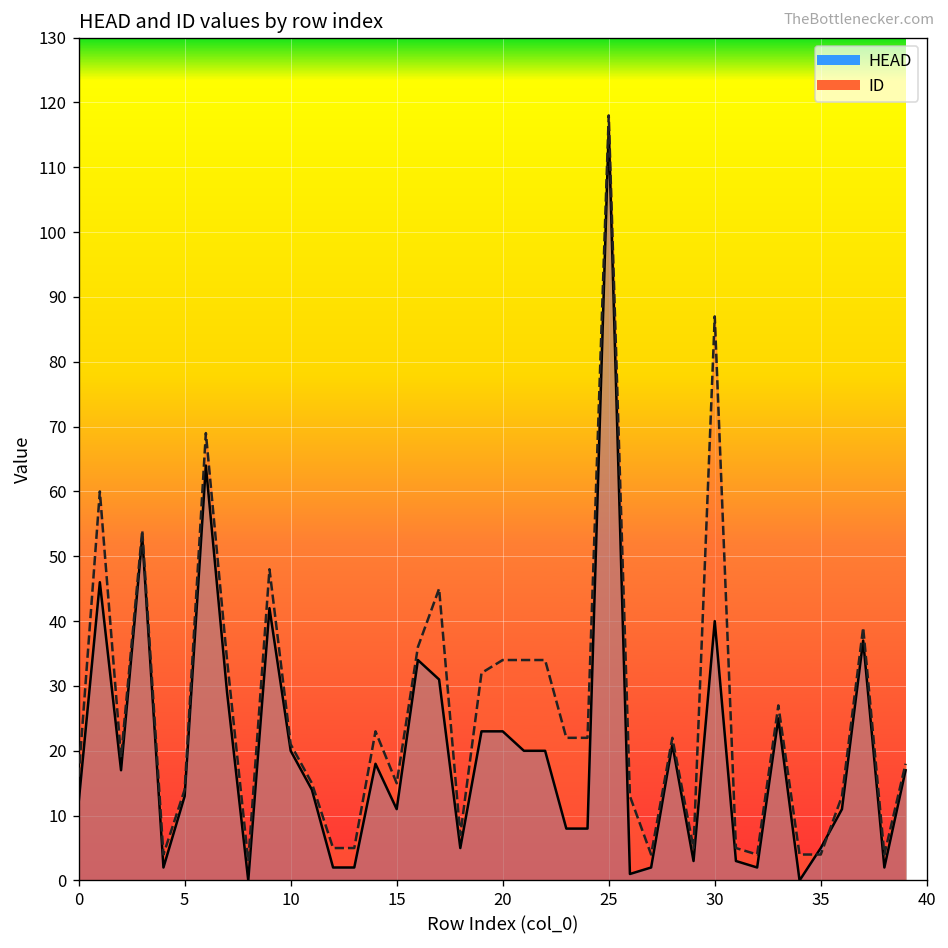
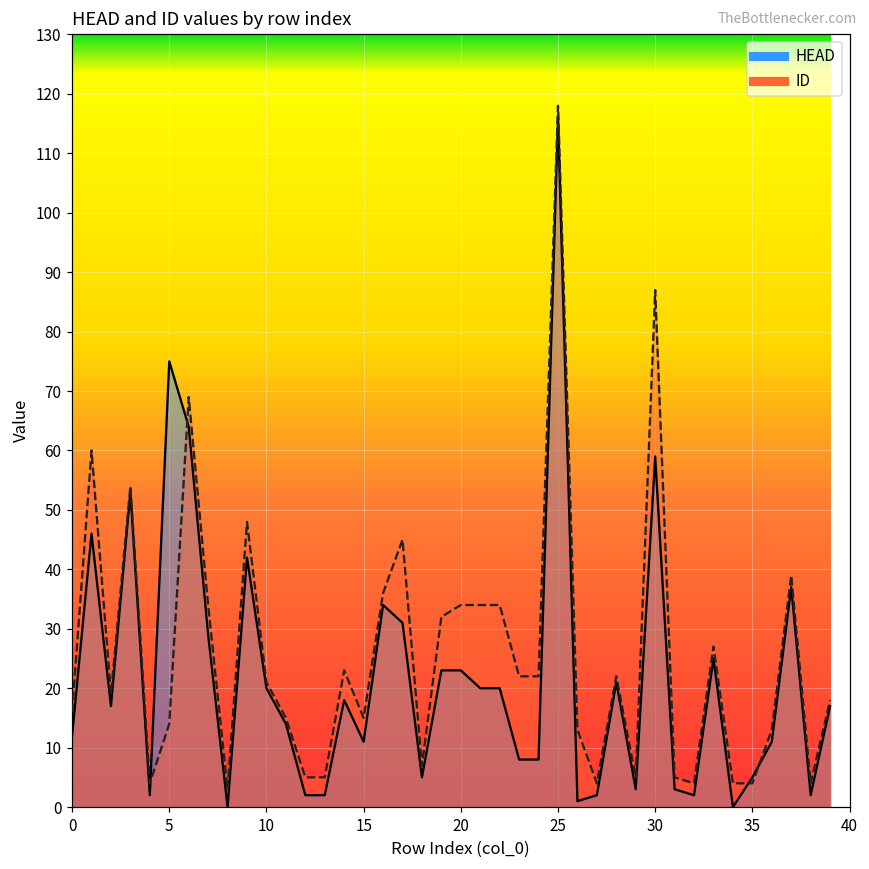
  {
    "HEAD": {
      "0": 12,
-     "5": 13,
+     "5": 75,
      "10": 20,
      "15": 11,
      "20": 23,
      "25": 116,
-     "30": 40,
+     "30": 59,
      "35": 5
    },
    "ID": {
      "0": 16,
      "5": 14,
      "10": 21,
      "15": 15,
      "20": 34,
      "25": 118,
      "30": 87,
      "35": 4
    }
  }
